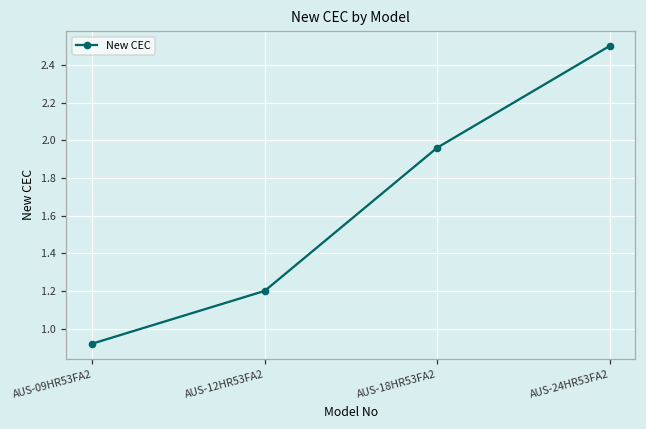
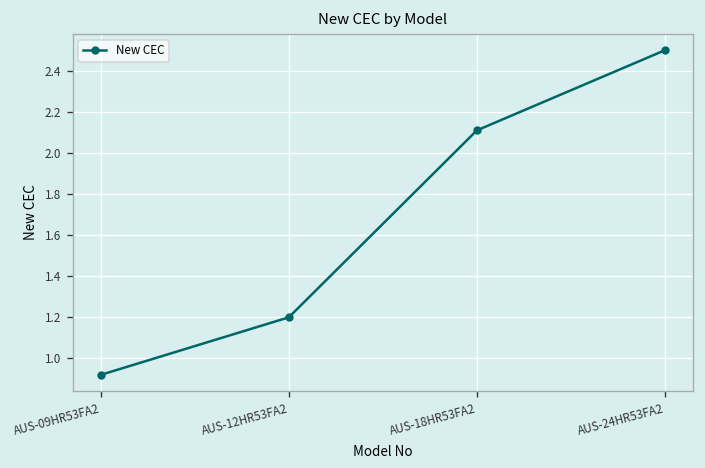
  {
    "AUS-09HR53FA2": 0.92,
    "AUS-12HR53FA2": 1.20,
-   "AUS-18HR53FA2": 1.96,
+   "AUS-18HR53FA2": 2.11,
    "AUS-24HR53FA2": 2.50
  }
